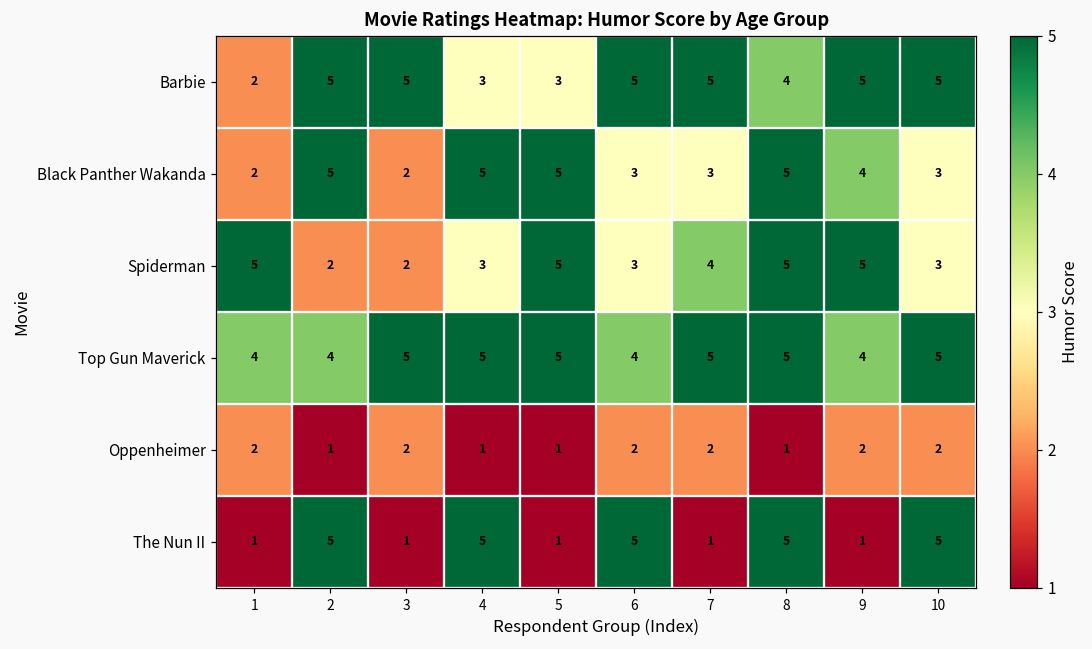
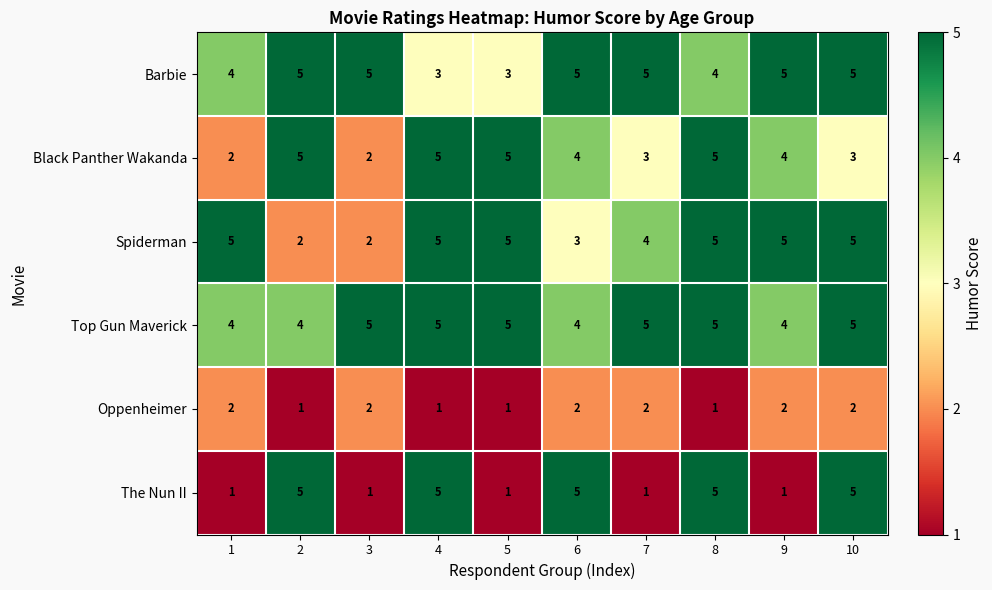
  {
    "Barbie": {
-     "1": 2,
+     "1": 4,
      "2": 5,
      "3": 5,
      "4": 3,
      "5": 3,
      "6": 5,
      "7": 5,
      "8": 4,
      "9": 5,
      "10": 5
    },
    "Black Panther Wakanda": {
      "1": 2,
      "2": 5,
      "3": 2,
      "4": 5,
      "5": 5,
-     "6": 3,
+     "6": 4,
      "7": 3,
      "8": 5,
      "9": 4,
      "10": 3
    },
    "Spiderman": {
      "1": 5,
      "2": 2,
      "3": 2,
-     "4": 3,
+     "4": 5,
      "5": 5,
      "6": 3,
      "7": 4,
      "8": 5,
      "9": 5,
-     "10": 3
+     "10": 5
    },
    "Top Gun Maverick": {
      "1": 4,
      "2": 4,
      "3": 5,
      "4": 5,
      "5": 5,
      "6": 4,
      "7": 5,
      "8": 5,
      "9": 4,
      "10": 5
    },
    "Oppenheimer": {
      "1": 2,
      "2": 1,
      "3": 2,
      "4": 1,
      "5": 1,
      "6": 2,
      "7": 2,
      "8": 1,
      "9": 2,
      "10": 2
    },
    "The Nun II": {
      "1": 1,
      "2": 5,
      "3": 1,
      "4": 5,
      "5": 1,
      "6": 5,
      "7": 1,
      "8": 5,
      "9": 1,
      "10": 5
    }
  }
